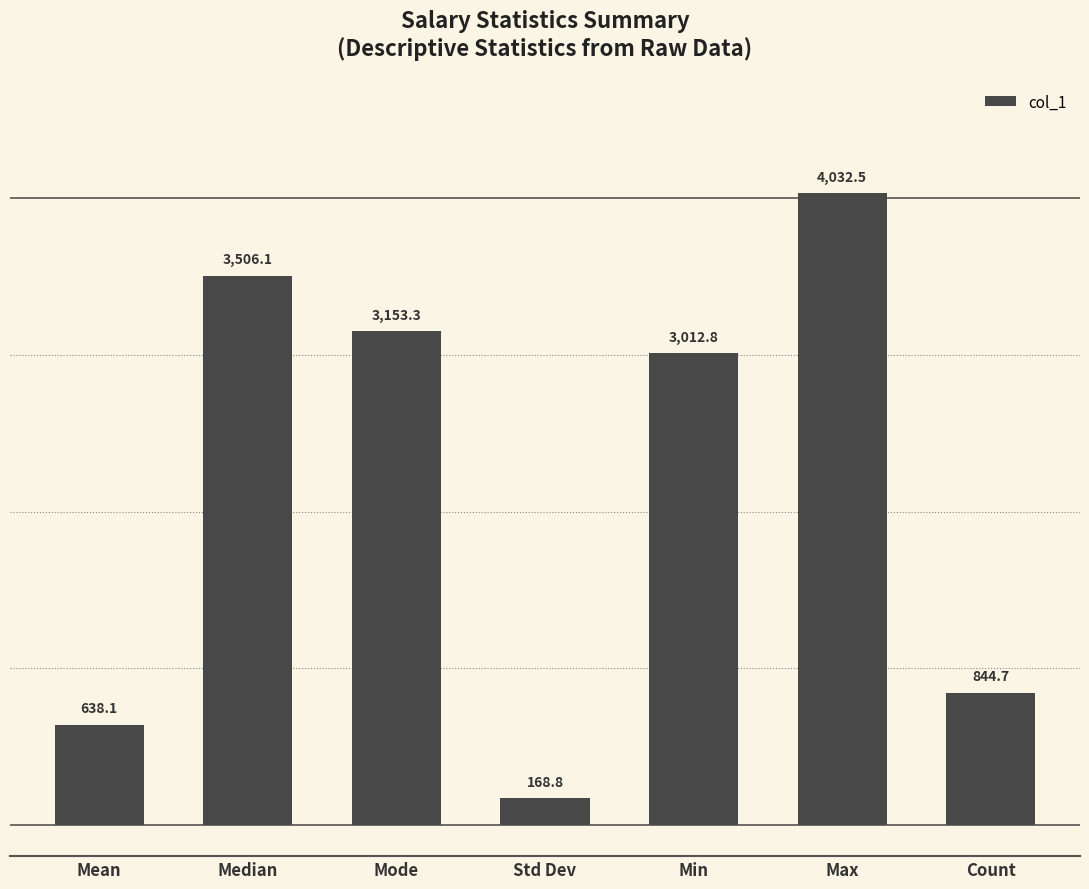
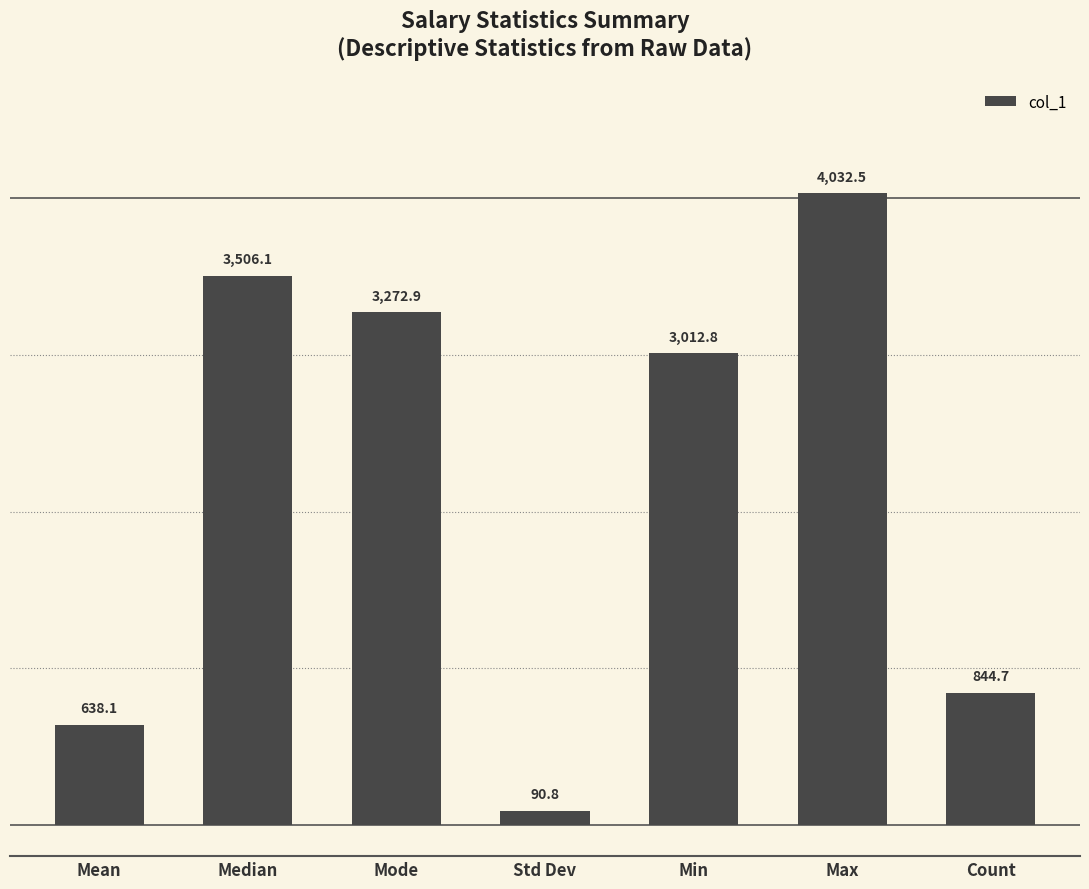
  {
    "Mean": "638.1",
    "Median": "3,506.1",
-   "Mode": "3,153.3",
-   "Std Dev": "168.8",
+   "Mode": "3,272.9",
+   "Std Dev": "90.8",
    "Min": "3,012.8",
    "Max": "4,032.5",
    "Count": "844.7"
  }
